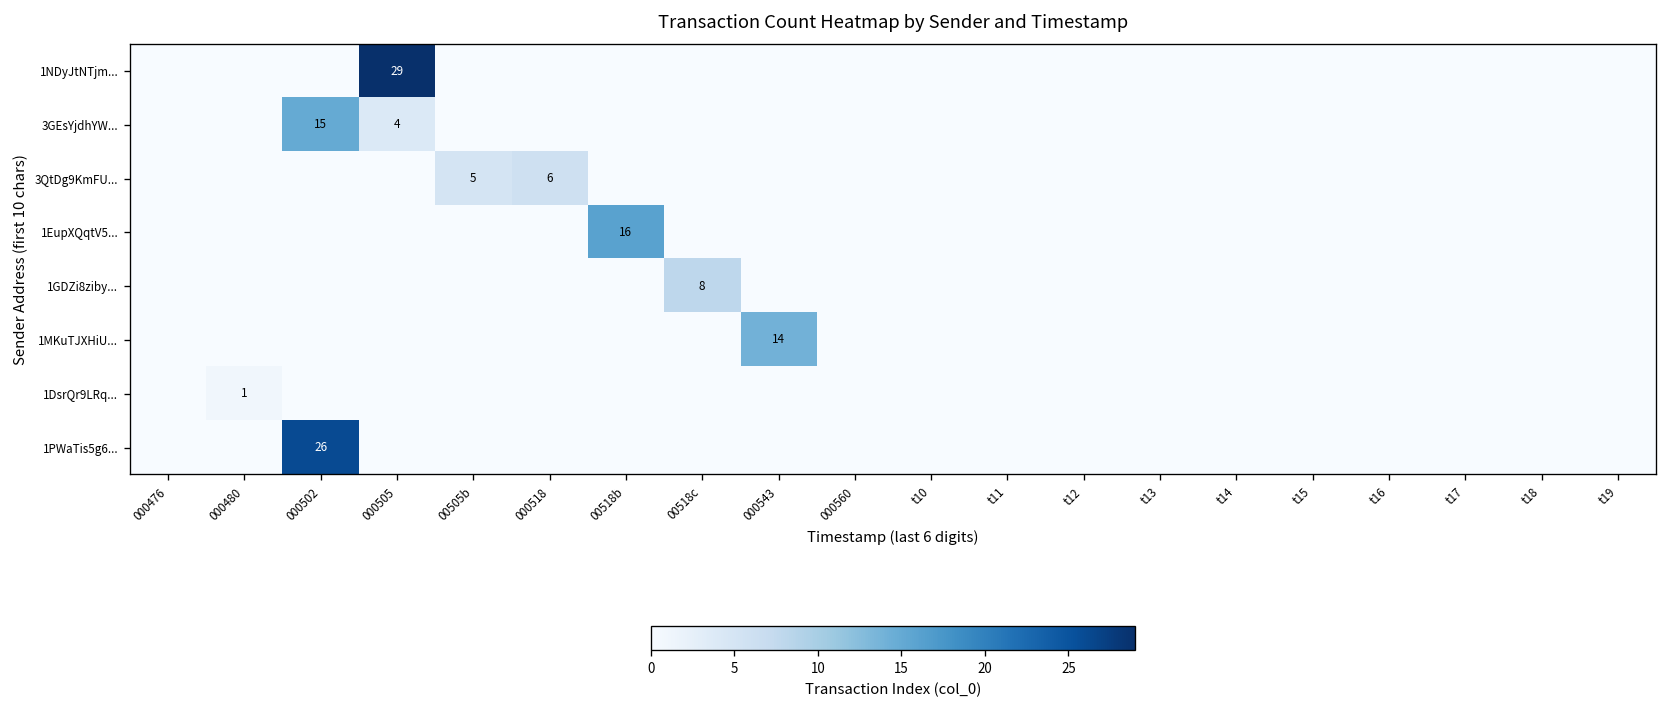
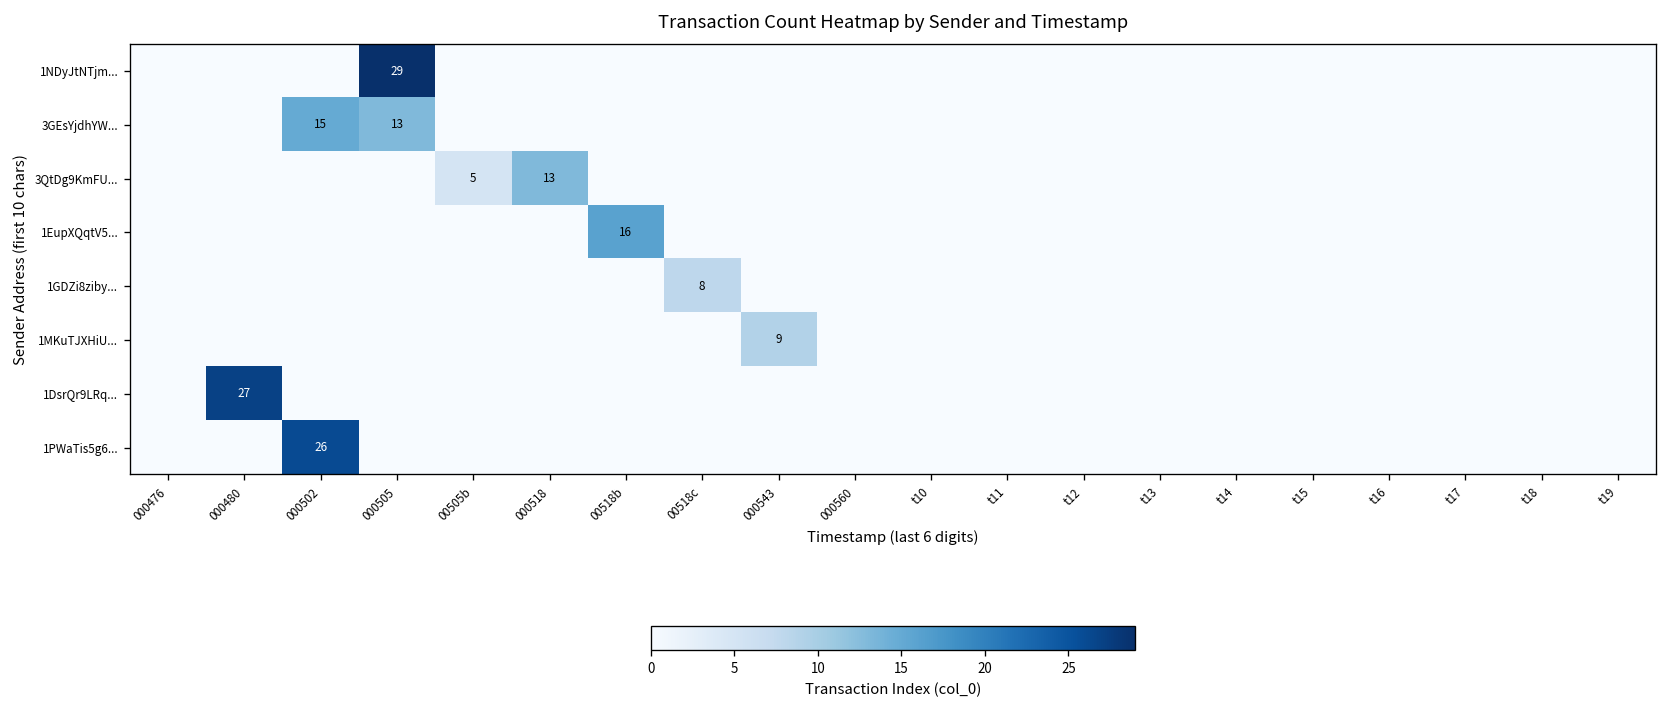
  {
    "1NDyJtNTjm...": {
      "000505": 29
    },
    "3GEsYjdhYW...": {
      "000502": 15,
-     "000505": 4
+     "000505": 13
    },
    "3QtDg9KmFU...": {
      "00505b": 5,
-     "000518": 6
+     "000518": 13
    },
    "1EupXQqtV5...": {
      "00518b": 16
    },
    "1GDZi8ziby...": {
      "00518c": 8
    },
    "1MKuTJXHiU...": {
-     "000543": 14
+     "000543": 9
    },
    "1DsrQr9LRq...": {
-     "000480": 1
+     "000480": 27
    },
    "1PWaTis5g6...": {
      "000502": 26
    }
  }
